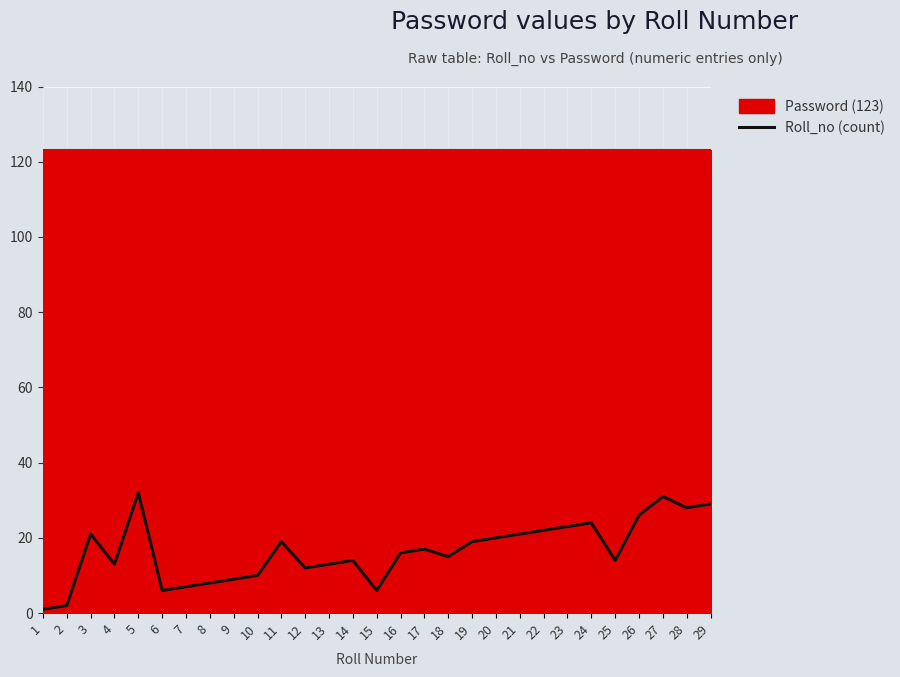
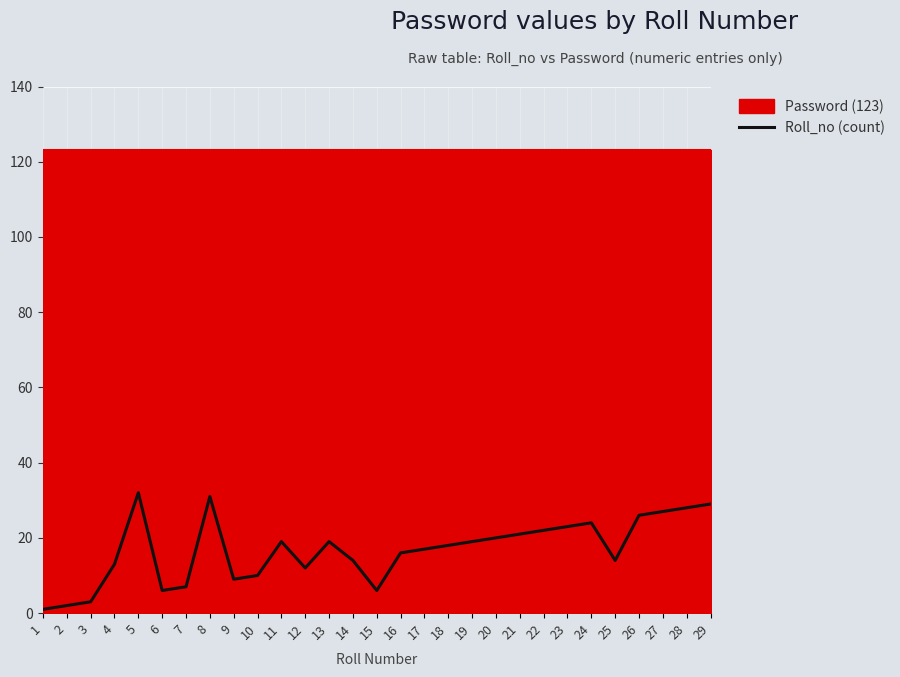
  {
    "Password (123)": {
      "1": 123,
      "2": 123,
      "3": 123,
      "4": 123,
      "5": 123,
      "6": 123,
      "7": 123,
      "8": 123,
      "9": 123,
      "10": 123,
      "11": 123,
      "12": 123,
      "13": 123,
      "14": 123,
      "15": 123,
      "16": 123,
      "17": 123,
      "18": 123,
      "19": 123,
      "20": 123,
      "21": 123,
      "22": 123,
      "23": 123,
      "24": 123,
      "25": 123,
      "26": 123,
      "27": 123,
      "28": 123,
      "29": 123
    },
    "Roll_no (count)": {
      "1": 1,
      "2": 2,
-     "3": 21,
+     "3": 3,
      "4": 13,
      "5": 32,
      "6": 6,
      "7": 7,
-     "8": 8,
+     "8": 31,
      "9": 9,
      "10": 10,
      "11": 19,
      "12": 12,
-     "13": 13,
+     "13": 19,
      "14": 14,
      "15": 6,
      "16": 16,
      "17": 17,
-     "18": 15,
+     "18": 18,
      "19": 19,
      "20": 20,
      "21": 21,
      "22": 22,
      "23": 23,
      "24": 24,
      "25": 14,
      "26": 26,
-     "27": 31,
+     "27": 27,
      "28": 28,
      "29": 29
    }
  }
